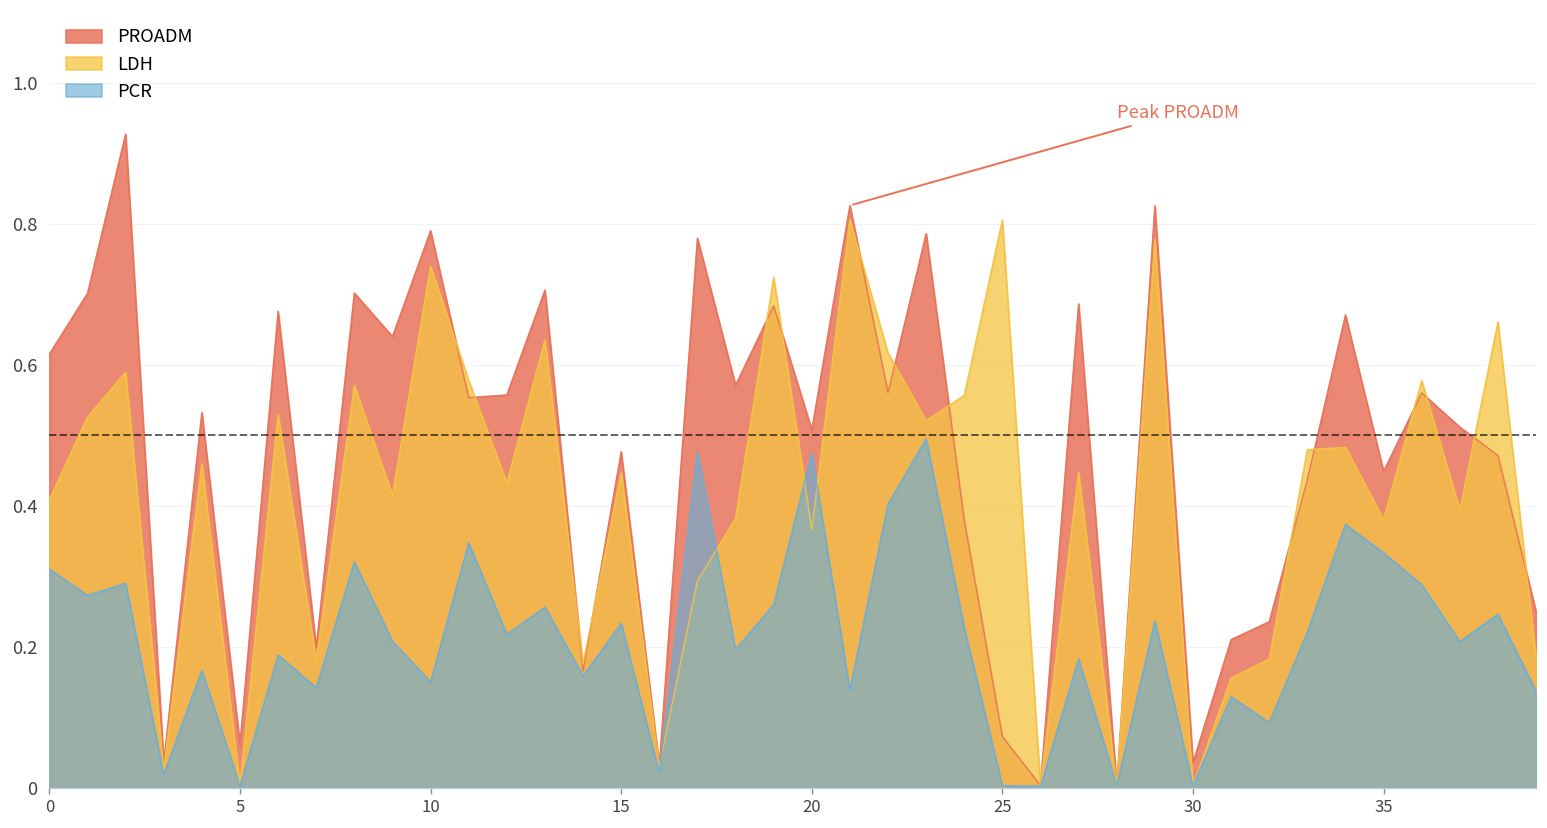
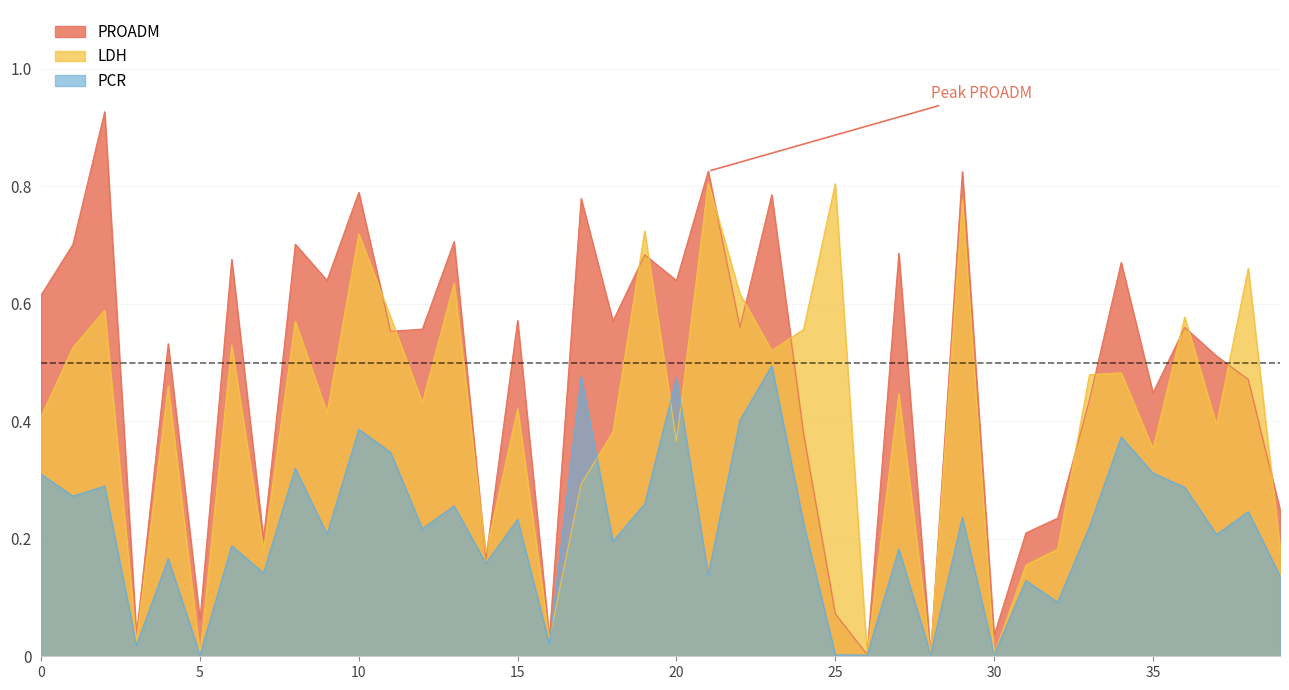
  {
    "PROADM": {
      "0": 0.61,
      "5": 0.06,
      "10": 0.79,
-     "15": 0.48,
-     "20": 0.51,
+     "15": 0.57,
+     "20": 0.64,
      "25": 0.07,
      "30": 0.04,
      "35": 0.45
    },
    "LDH": {
      "0": 0.41,
-     "10": 0.74,
-     "15": 0.45,
+     "10": 0.72,
+     "15": 0.42,
      "20": 0.37,
      "25": 0.80,
-     "35": 0.38
+     "35": 0.35
    },
    "PCR": {
      "0": 0.31,
-     "10": 0.15,
+     "10": 0.39,
      "15": 0.23,
      "20": 0.47,
      "25": 0.00,
-     "35": 0.33
+     "35": 0.31
    }
  }
